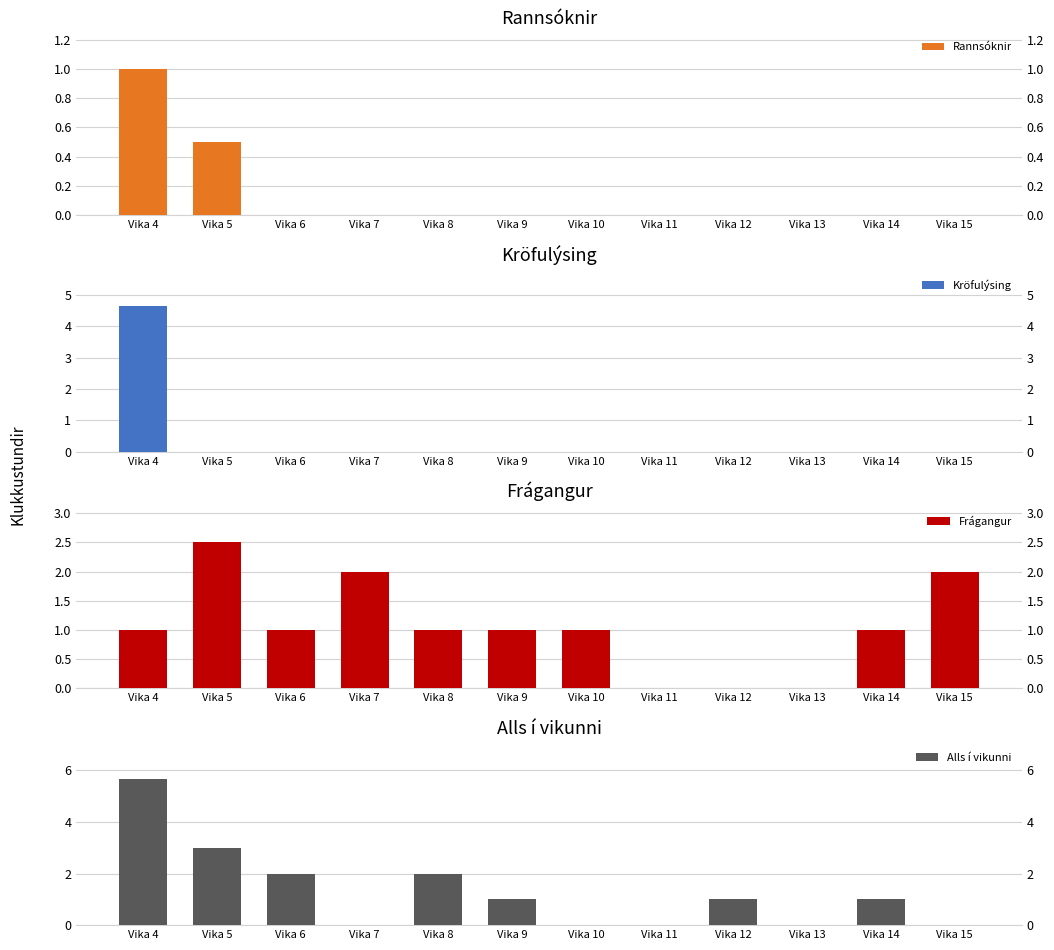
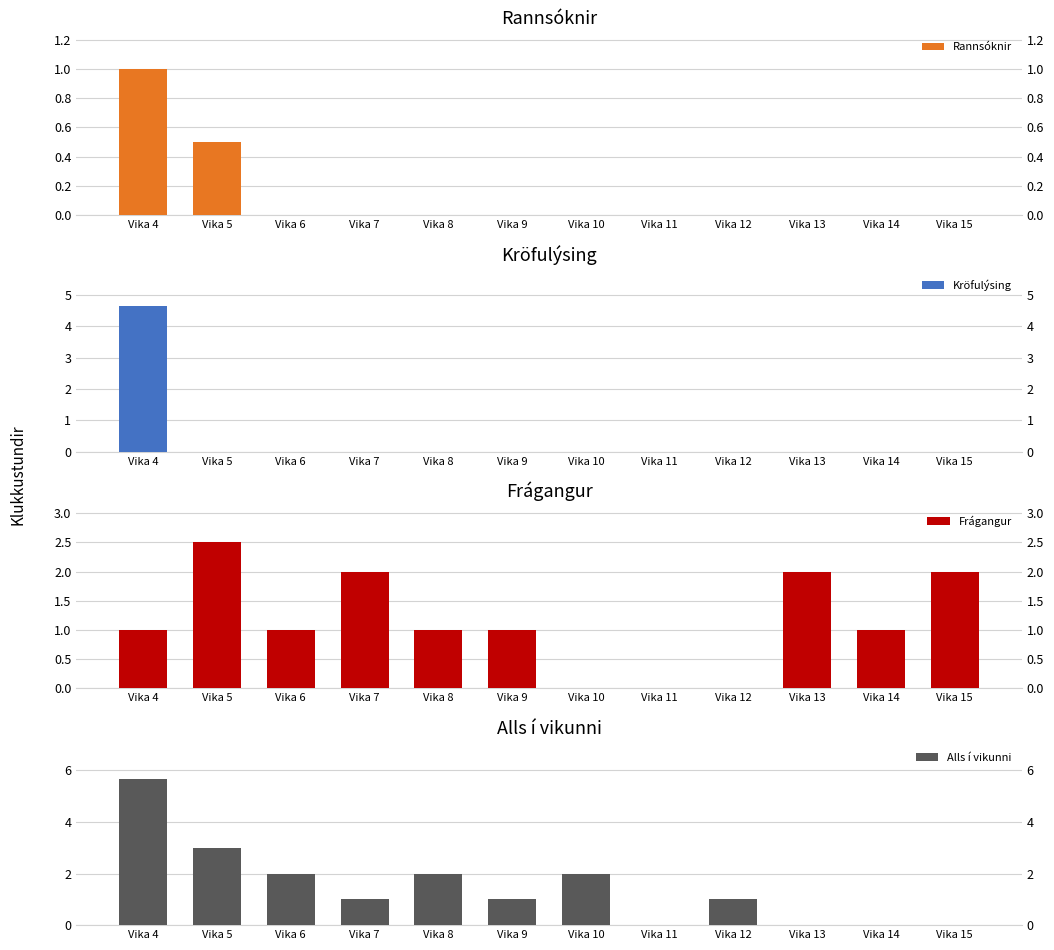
  {
    "Rannsóknir": {
      "Vika 4": 1.00,
      "Vika 5": 0.50,
      "Vika 6": 0.00,
      "Vika 7": 0.00,
      "Vika 8": 0.00,
      "Vika 9": 0.00,
      "Vika 10": 0.00,
      "Vika 11": 0.00,
      "Vika 12": 0.00,
      "Vika 13": 0.00,
      "Vika 14": 0.00,
      "Vika 15": 0.00
    },
    "Kröfulýsing": {
      "Vika 4": 4.7,
      "Vika 5": 0.0,
      "Vika 6": 0.0,
      "Vika 7": 0.0,
      "Vika 8": 0.0,
      "Vika 9": 0.0,
      "Vika 10": 0.0,
      "Vika 11": 0.0,
      "Vika 12": 0.0,
      "Vika 13": 0.0,
      "Vika 14": 0.0,
      "Vika 15": 0.0
    },
    "Frágangur": {
      "Vika 4": 1,
      "Vika 5": 2.5,
      "Vika 6": 1,
      "Vika 7": 2,
      "Vika 8": 1,
      "Vika 9": 1,
-     "Vika 10": 1,
+     "Vika 10": 0,
      "Vika 11": 0,
      "Vika 12": 0,
-     "Vika 13": 0,
+     "Vika 13": 2,
      "Vika 14": 1,
      "Vika 15": 2
    },
    "Alls í vikunni": {
      "Vika 4": 5.7,
      "Vika 5": 3,
      "Vika 6": 2,
-     "Vika 7": 0,
+     "Vika 7": 1,
      "Vika 8": 2,
      "Vika 9": 1,
-     "Vika 10": 0,
+     "Vika 10": 2,
      "Vika 11": 0,
      "Vika 12": 1,
      "Vika 13": 0,
-     "Vika 14": 1,
+     "Vika 14": 0,
      "Vika 15": 0
    }
  }
